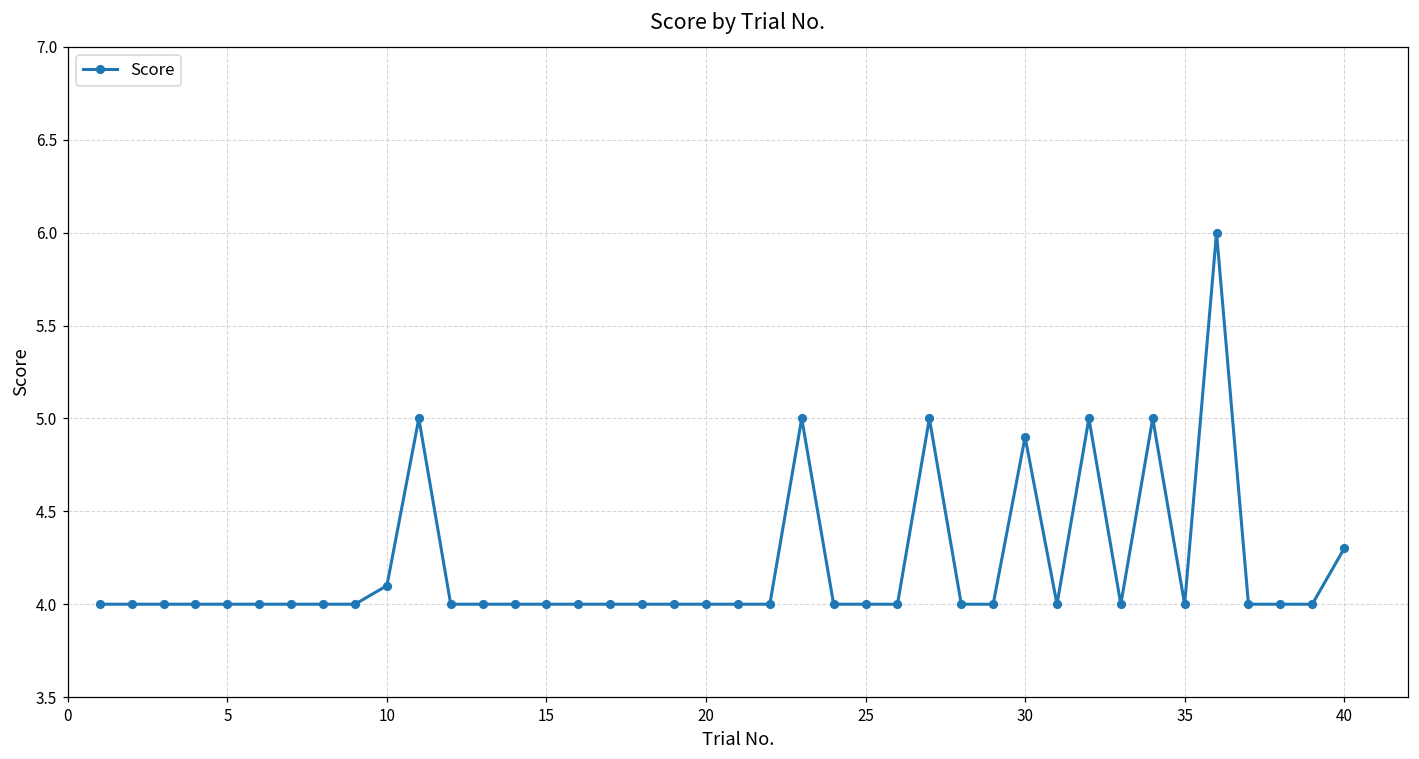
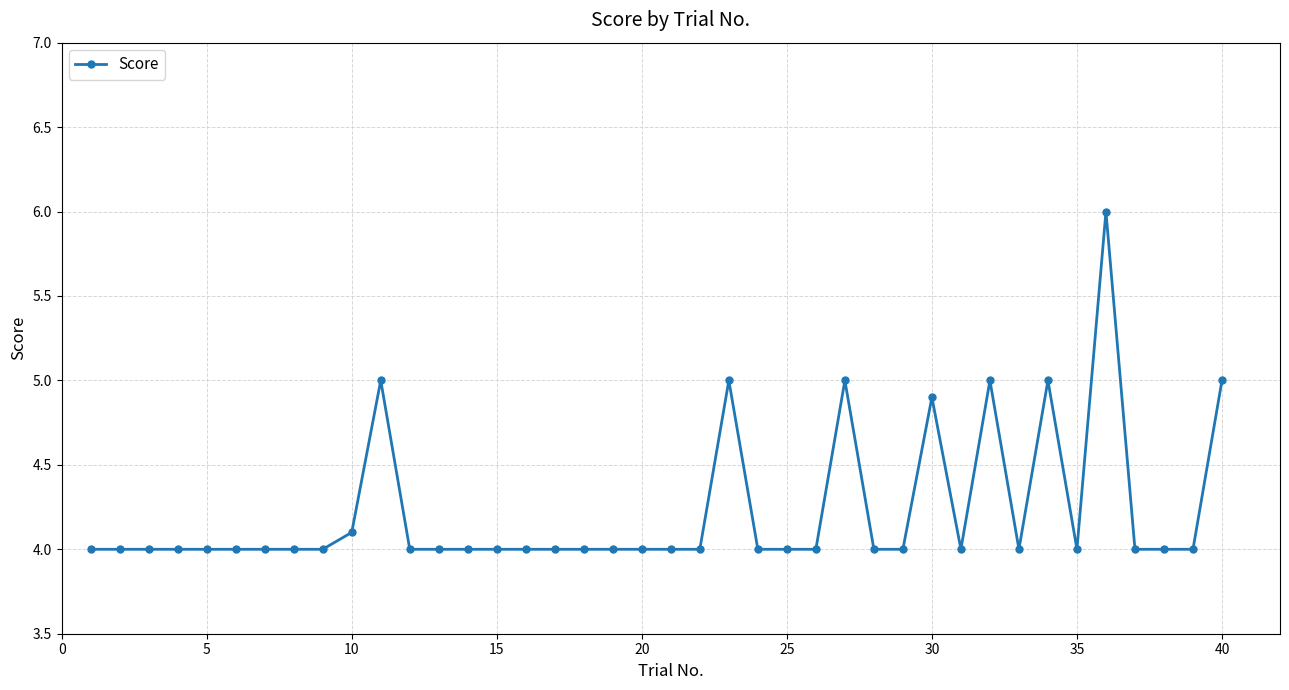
  {
    "5": 4.0,
    "10": 4.1,
    "15": 4.0,
    "20": 4.0,
    "25": 4.0,
    "30": 4.9,
    "35": 4.0,
-   "40": 4.3
+   "40": 5.0
  }
